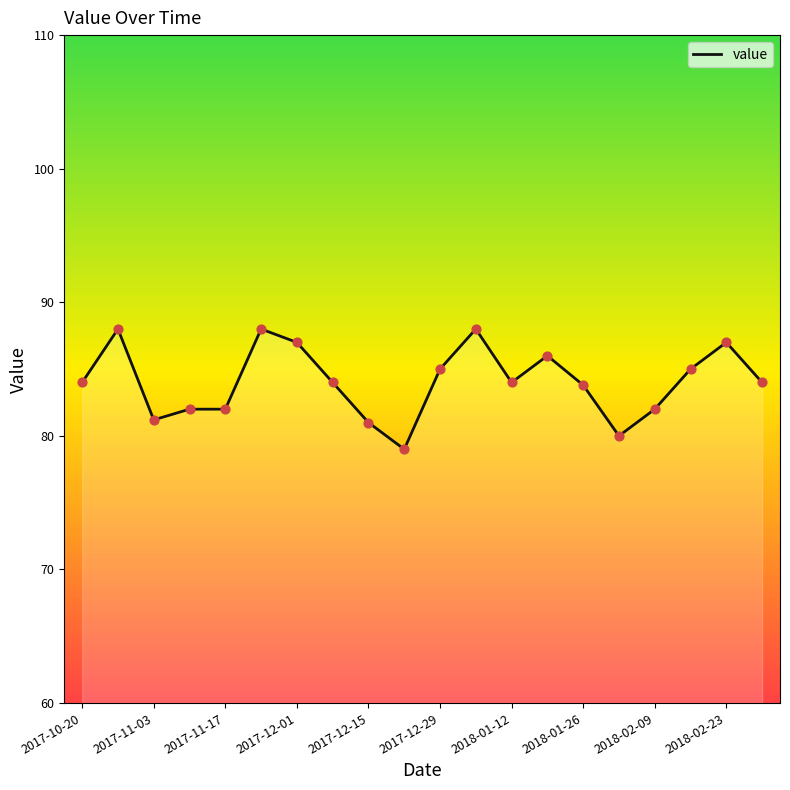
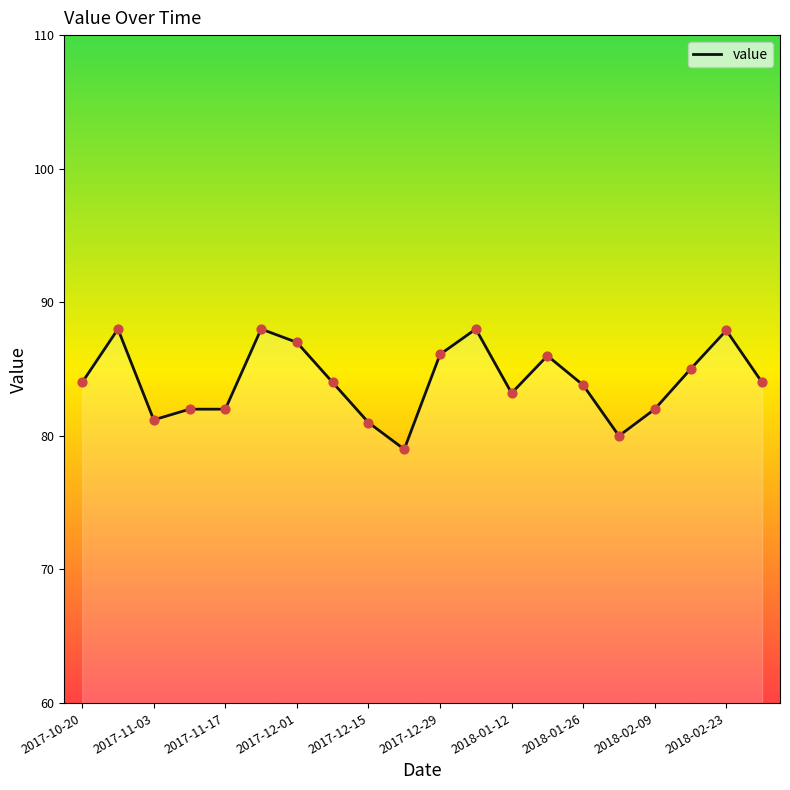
  {
    "2017-10-20": 84.0,
    "2017-11-03": 81.2,
    "2017-11-17": 82.0,
    "2017-12-01": 87.0,
    "2017-12-15": 81.0,
-   "2017-12-29": 85.0,
-   "2018-01-12": 84.0,
+   "2017-12-29": 86.1,
+   "2018-01-12": 83.2,
    "2018-01-26": 83.8,
    "2018-02-09": 82.0,
-   "2018-02-23": 87.0
+   "2018-02-23": 87.9
  }
